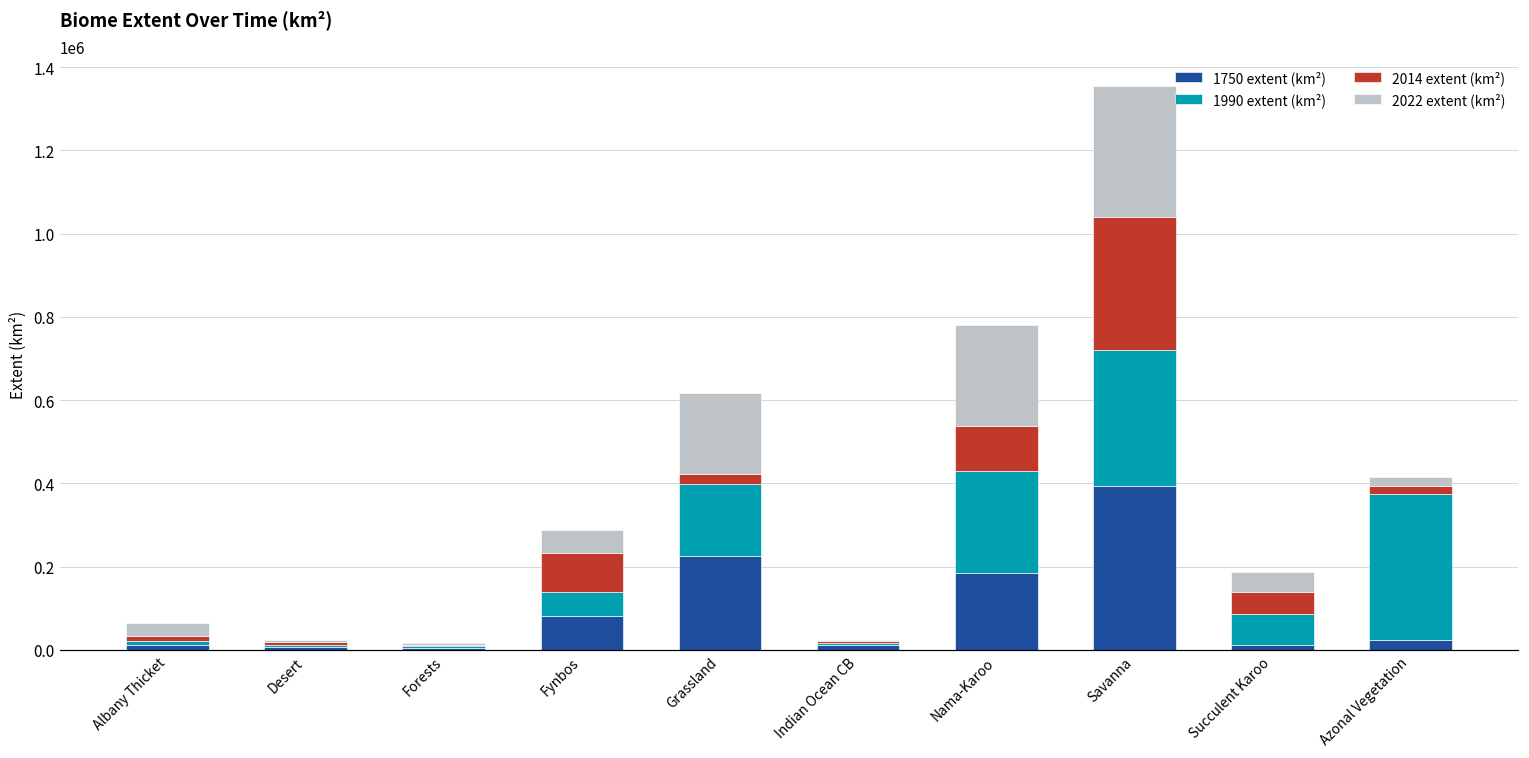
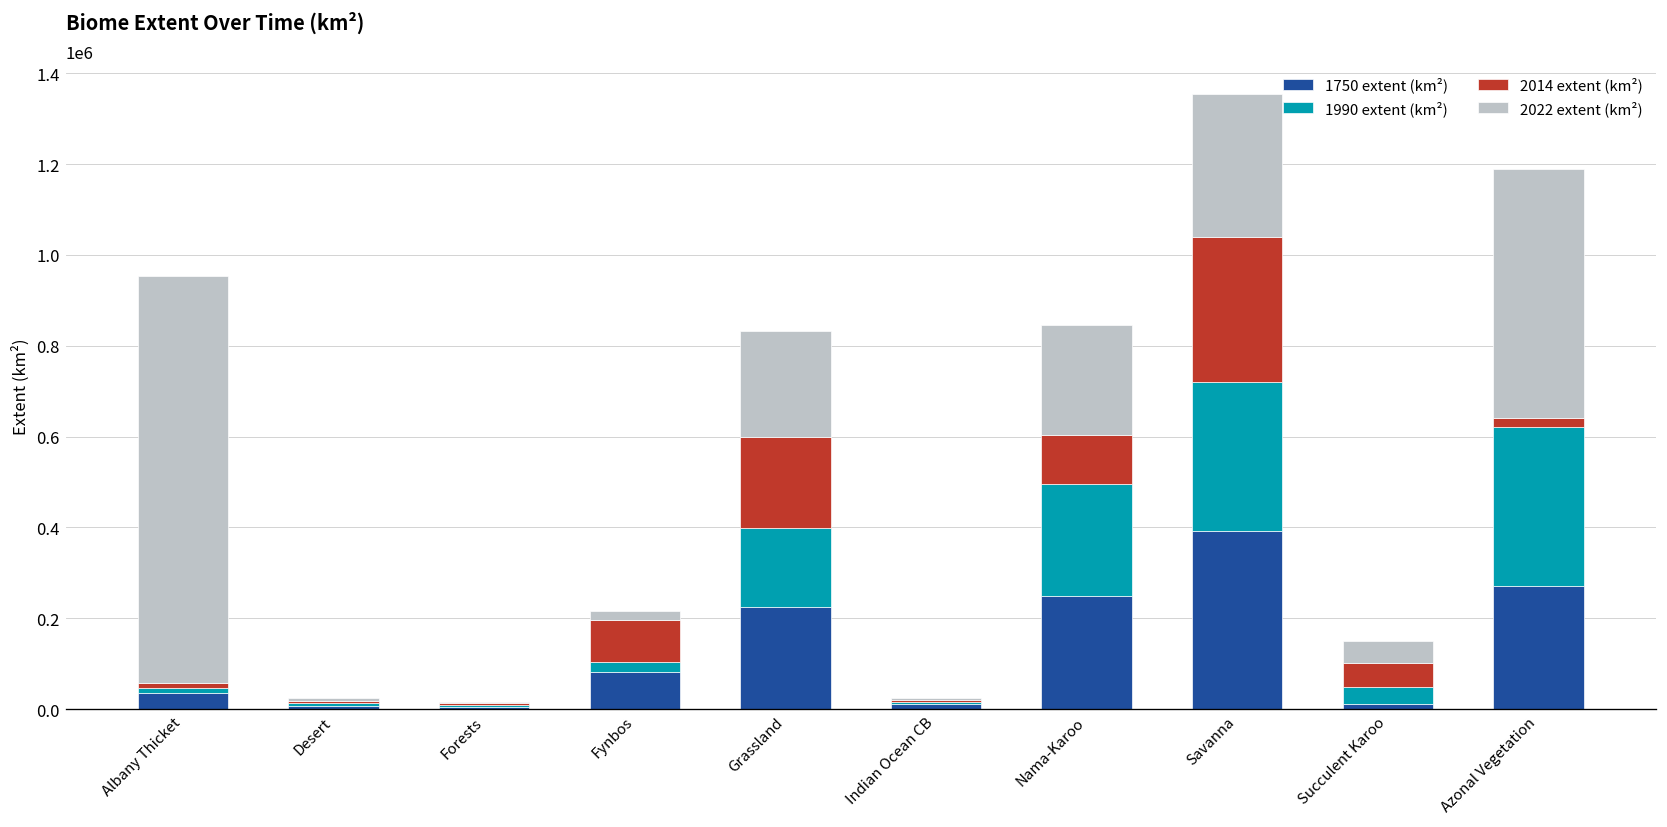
  {
    "1750 extent (km²)": {
-     "Albany Thicket": 10000,
+     "Albany Thicket": 40000,
      "Fynbos": 80000,
      "Grassland": 230000,
      "Indian Ocean CB": 10000,
-     "Nama-Karoo": 180000,
+     "Nama-Karoo": 250000,
      "Savanna": 390000,
      "Succulent Karoo": 10000,
-     "Azonal Vegetation": 20000
+     "Azonal Vegetation": 270000
    },
    "1990 extent (km²)": {
      "Albany Thicket": 10000,
-     "Fynbos": 60000,
+     "Fynbos": 20000,
      "Grassland": 170000,
      "Nama-Karoo": 250000,
      "Savanna": 330000,
-     "Succulent Karoo": 70000,
+     "Succulent Karoo": 40000,
      "Azonal Vegetation": 350000
    },
    "2014 extent (km²)": {
      "Albany Thicket": 10000,
      "Fynbos": 90000,
-     "Grassland": 20000,
+     "Grassland": 200000,
      "Nama-Karoo": 110000,
      "Savanna": 320000,
      "Succulent Karoo": 50000,
      "Azonal Vegetation": 20000
    },
    "2022 extent (km²)": {
-     "Albany Thicket": 30000,
-     "Fynbos": 50000,
-     "Grassland": 190000,
+     "Albany Thicket": 900000,
+     "Fynbos": 20000,
+     "Grassland": 230000,
      "Nama-Karoo": 240000,
      "Savanna": 310000,
      "Succulent Karoo": 50000,
-     "Azonal Vegetation": 20000
+     "Azonal Vegetation": 550000
    }
  }
